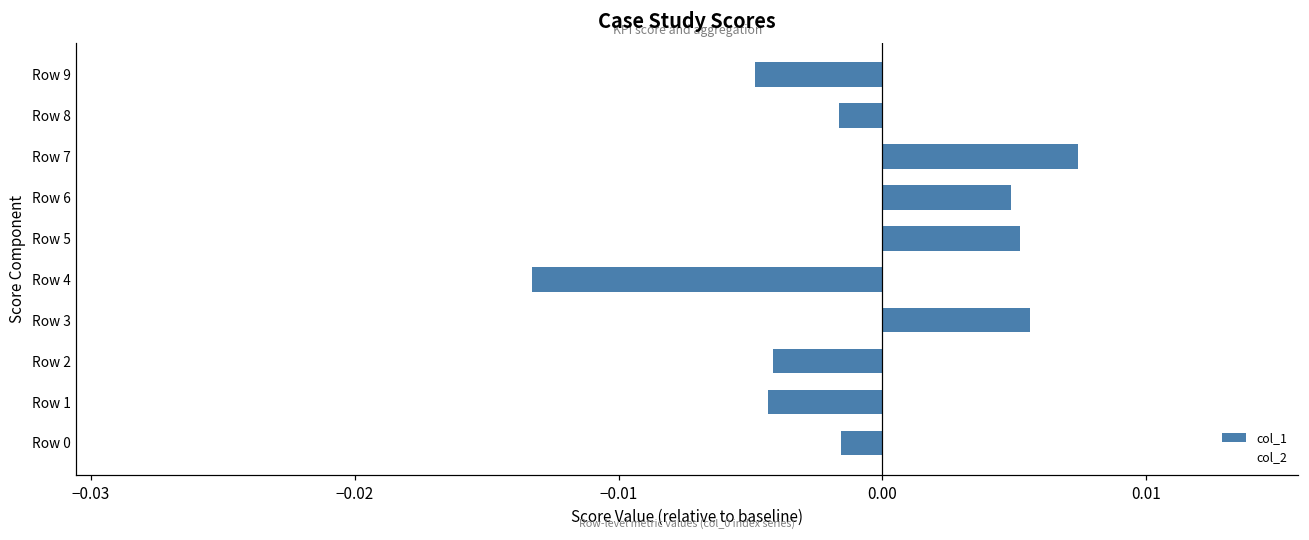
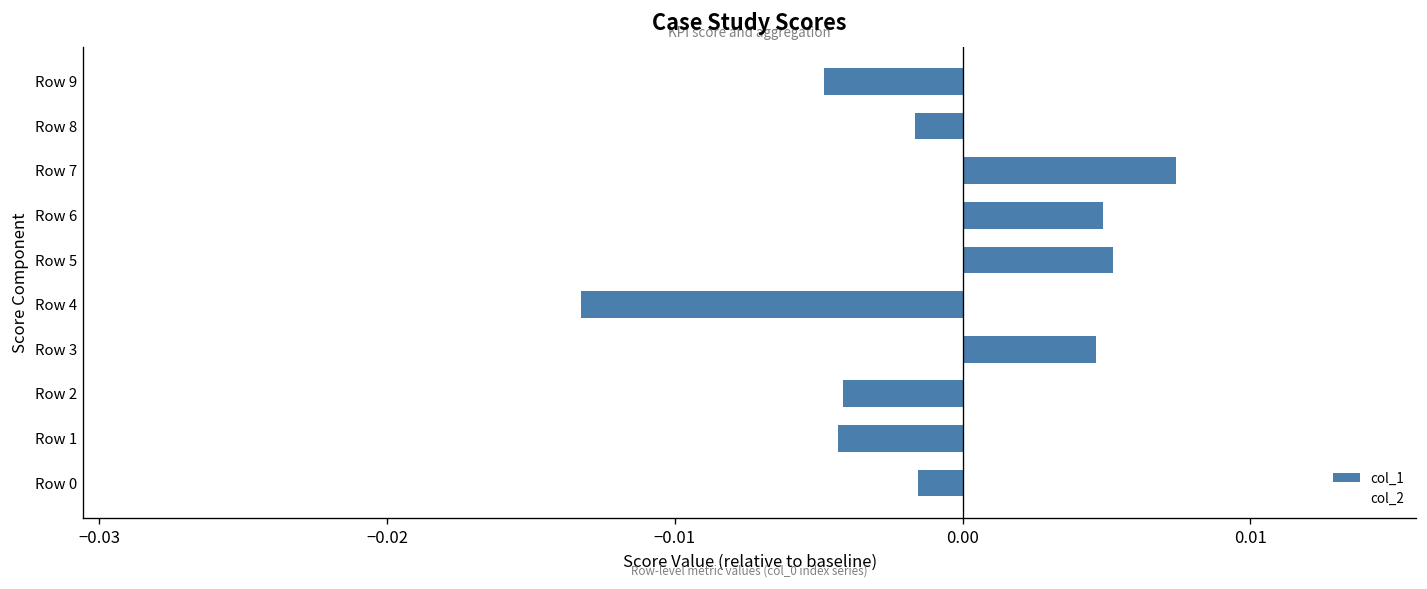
  {
    "col_1": {
      "Row 9": -0.0048,
      "Row 8": -0.0016,
      "Row 7": 0.0074,
      "Row 6": 0.0049,
      "Row 5": 0.0052,
      "Row 4": -0.0133,
-     "Row 3": 0.0056,
+     "Row 3": 0.0046,
      "Row 2": -0.0042,
      "Row 1": -0.0043,
      "Row 0": -0.0016
    },
    "col_2": {
      "Row 9": -0.0048,
      "Row 8": -0.0009,
      "Row 7": 0.0062,
      "Row 6": 0.0064,
      "Row 5": 0.0048,
      "Row 4": -0.0152,
      "Row 3": 0.0017,
      "Row 2": -0.0046,
      "Row 1": -0.0043,
      "Row 0": -0.0026
    }
  }
